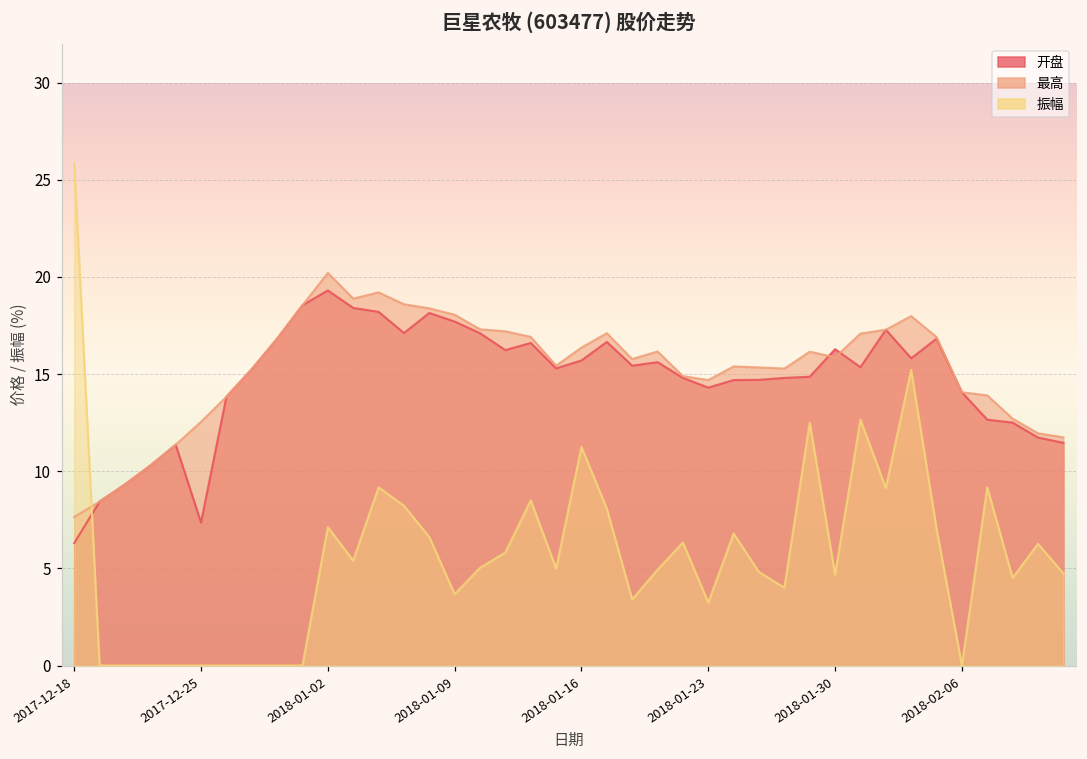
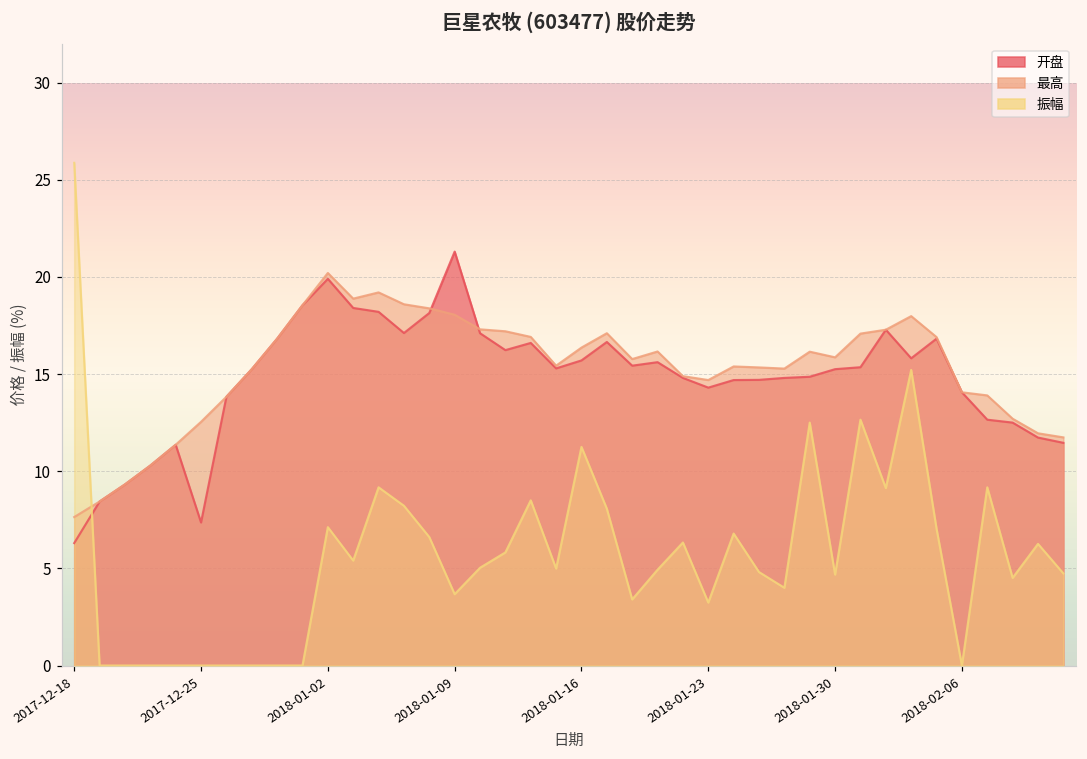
  {
    "开盘": {
      "2017-12-18": 6.3,
      "2017-12-25": 7.4,
-     "2018-01-02": 19.3,
-     "2018-01-09": 17.7,
+     "2018-01-02": 19.9,
+     "2018-01-09": 21.3,
      "2018-01-16": 15.7,
      "2018-01-23": 14.3,
-     "2018-01-30": 16.3
+     "2018-01-30": 15.3
    }
  }
